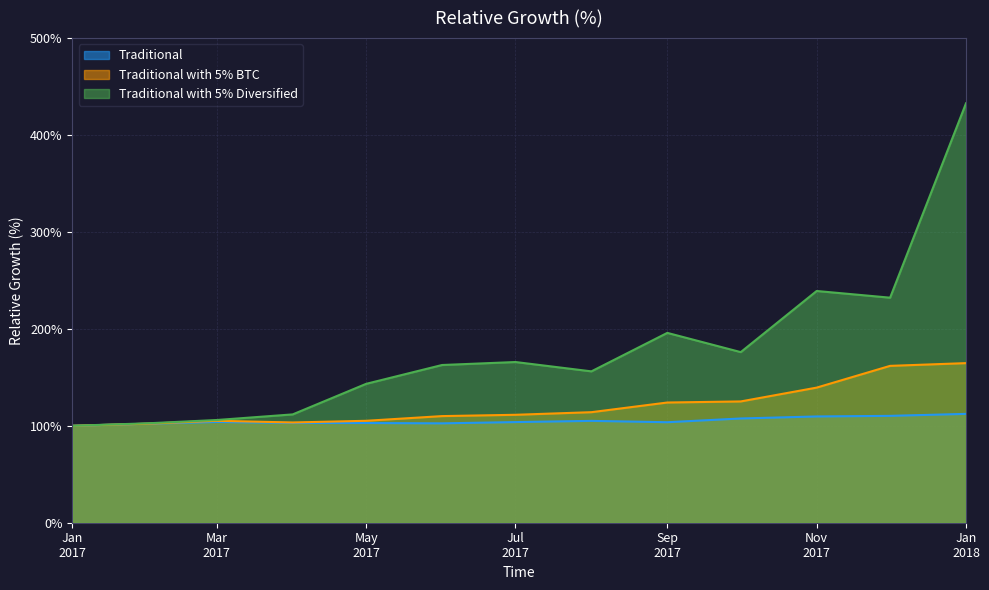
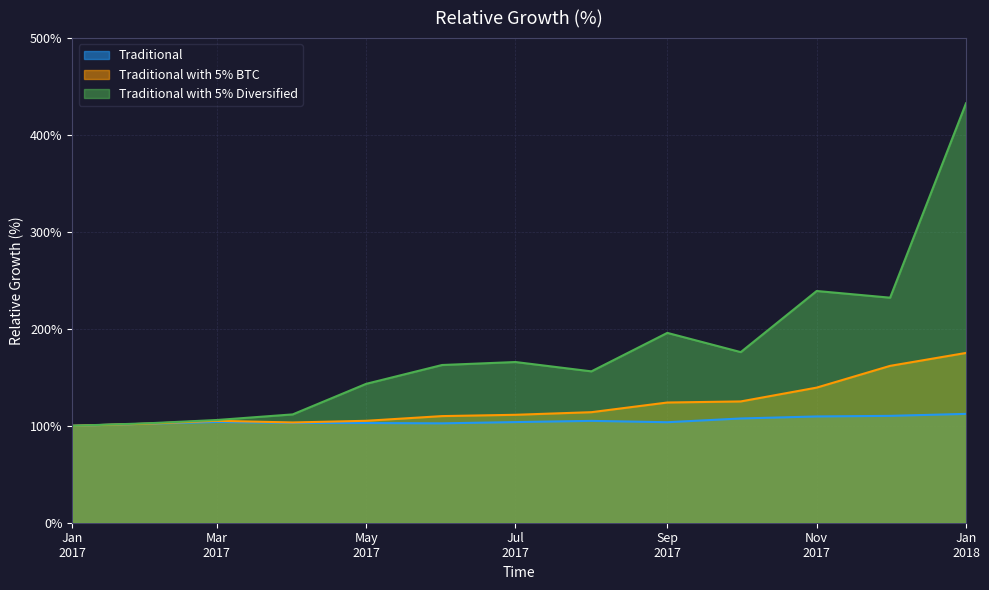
  {
    "Traditional": {
      "Jul 2017": "100%",
      "Sep 2017": "100%",
      "Nov 2017": "110%",
      "Jan 2018": "110%"
    },
    "Traditional with 5% BTC": {
      "Jul 2017": "110%",
      "Sep 2017": "120%",
      "Nov 2017": "140%",
-     "Jan 2018": "160%"
+     "Jan 2018": "180%"
    },
    "Traditional with 5% Diversified": {
      "May 2017": "140%",
      "Jul 2017": "170%",
      "Sep 2017": "200%",
      "Nov 2017": "240%",
      "Jan 2018": "430%"
    }
  }
